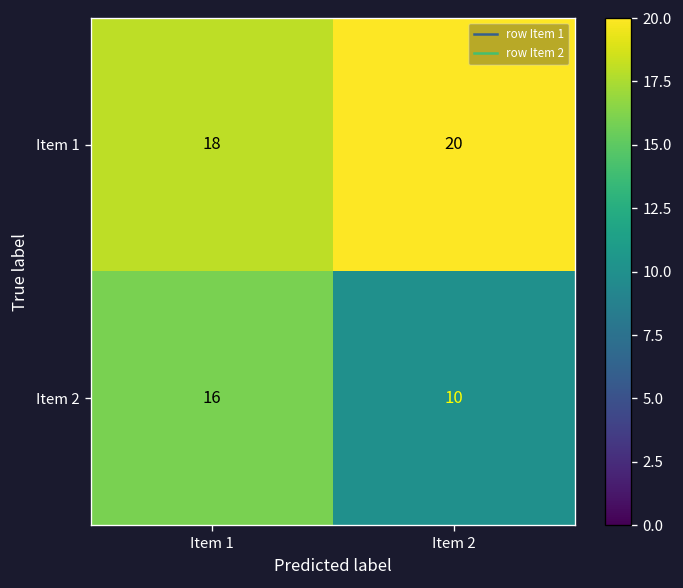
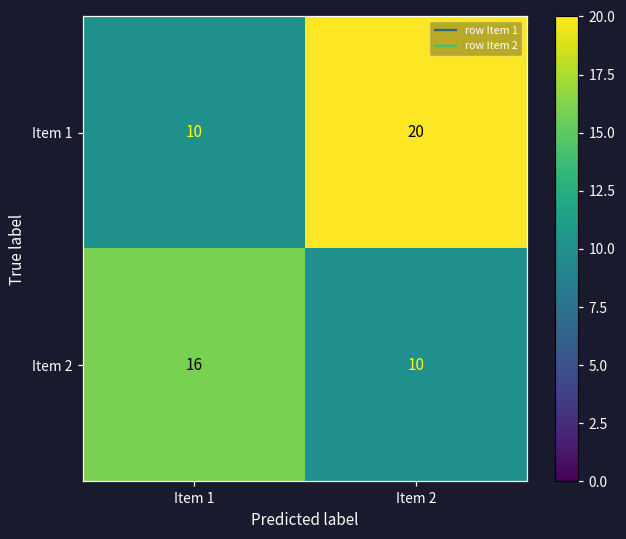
  {
    "Item 1": {
-     "Item 1": 18,
+     "Item 1": 10,
      "Item 2": 20
    },
    "Item 2": {
      "Item 1": 16,
      "Item 2": 10
    }
  }
